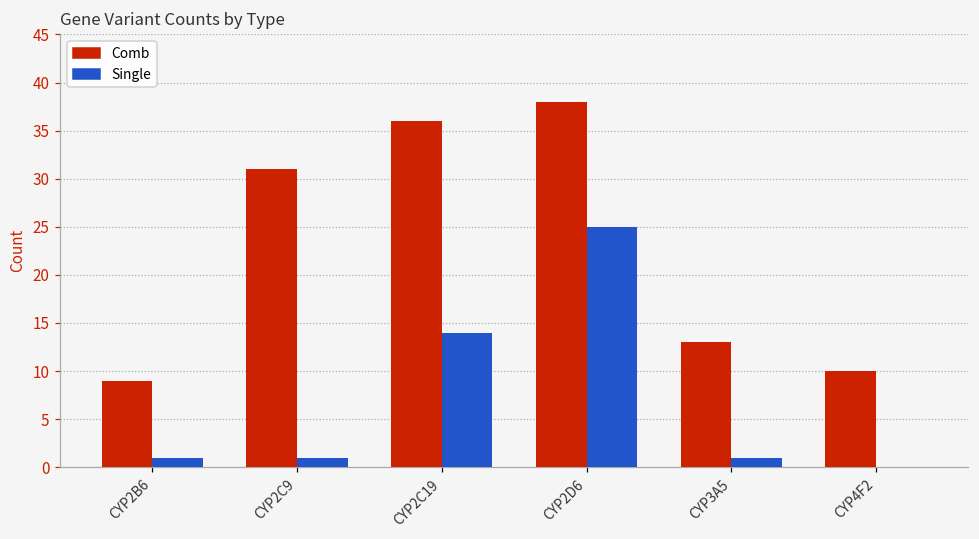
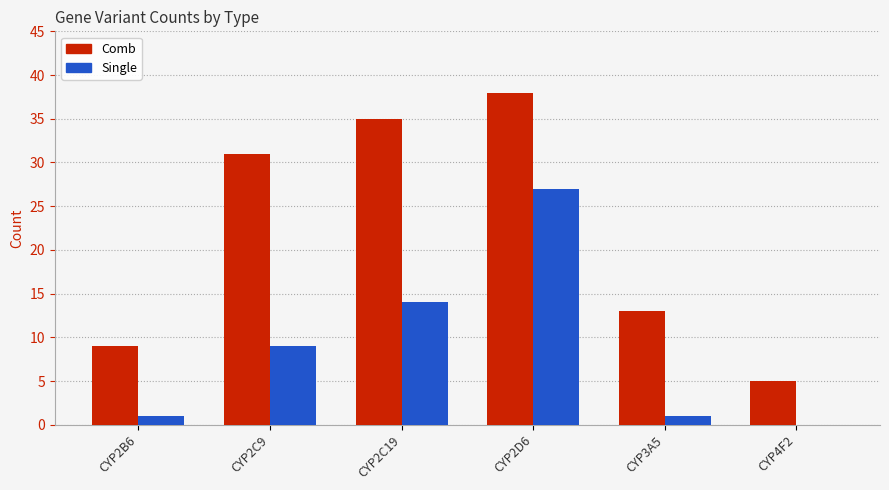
  {
    "Comb": {
      "CYP2B6": 9,
      "CYP2C9": 31,
-     "CYP2C19": 36,
+     "CYP2C19": 35,
      "CYP2D6": 38,
      "CYP3A5": 13,
-     "CYP4F2": 10
+     "CYP4F2": 5
    },
    "Single": {
      "CYP2B6": 1,
-     "CYP2C9": 1,
+     "CYP2C9": 9,
      "CYP2C19": 14,
-     "CYP2D6": 25,
+     "CYP2D6": 27,
      "CYP3A5": 1,
      "CYP4F2": 0
    }
  }
